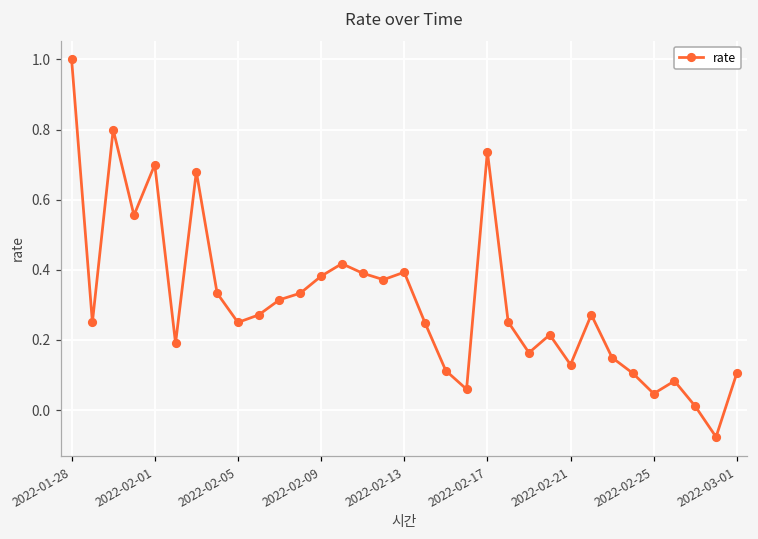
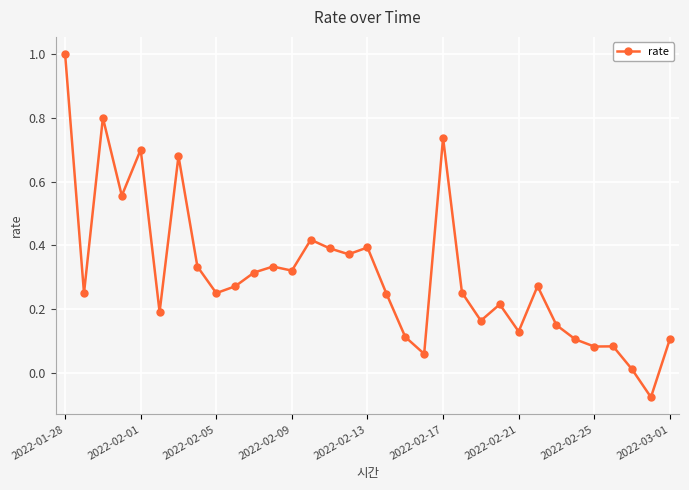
  {
    "2022-01-28": 1.00,
    "2022-02-01": 0.70,
    "2022-02-05": 0.25,
-   "2022-02-09": 0.38,
+   "2022-02-09": 0.32,
    "2022-02-13": 0.39,
    "2022-02-17": 0.74,
    "2022-02-21": 0.13,
-   "2022-02-25": 0.05,
+   "2022-02-25": 0.08,
    "2022-03-01": 0.11
  }
